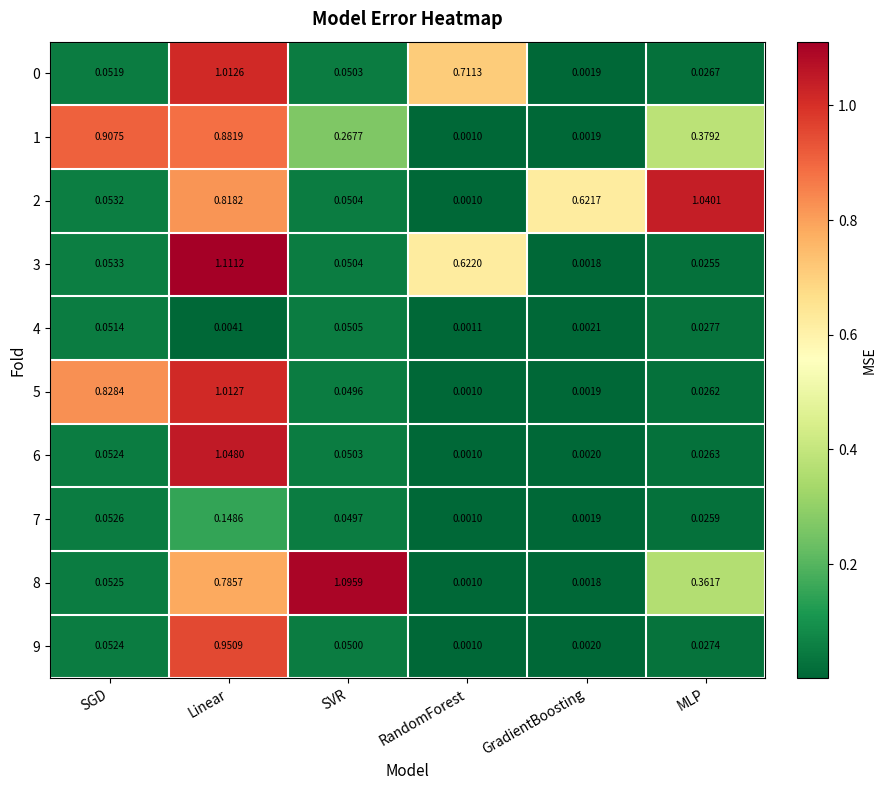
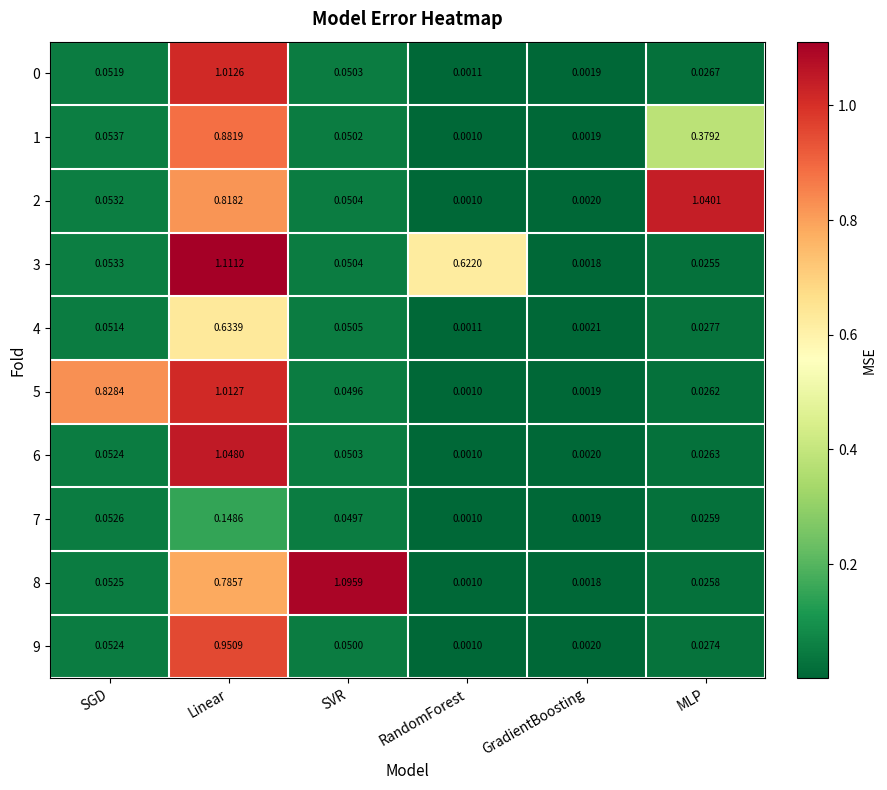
  {
    "0": {
      "SGD": 0.0519,
      "Linear": 1.0126,
      "SVR": 0.0503,
-     "RandomForest": 0.7113,
+     "RandomForest": 0.0011,
      "GradientBoosting": 0.0019,
      "MLP": 0.0267
    },
    "1": {
-     "SGD": 0.9075,
+     "SGD": 0.0537,
      "Linear": 0.8819,
-     "SVR": 0.2677,
+     "SVR": 0.0502,
      "RandomForest": 0.0010,
      "GradientBoosting": 0.0019,
      "MLP": 0.3792
    },
    "2": {
      "SGD": 0.0532,
      "Linear": 0.8182,
      "SVR": 0.0504,
      "RandomForest": 0.0010,
-     "GradientBoosting": 0.6217,
+     "GradientBoosting": 0.0020,
      "MLP": 1.0401
    },
    "3": {
      "SGD": 0.0533,
      "Linear": 1.1112,
      "SVR": 0.0504,
      "RandomForest": 0.6220,
      "GradientBoosting": 0.0018,
      "MLP": 0.0255
    },
    "4": {
      "SGD": 0.0514,
-     "Linear": 0.0041,
+     "Linear": 0.6339,
      "SVR": 0.0505,
      "RandomForest": 0.0011,
      "GradientBoosting": 0.0021,
      "MLP": 0.0277
    },
    "5": {
      "SGD": 0.8284,
      "Linear": 1.0127,
      "SVR": 0.0496,
      "RandomForest": 0.0010,
      "GradientBoosting": 0.0019,
      "MLP": 0.0262
    },
    "6": {
      "SGD": 0.0524,
      "Linear": 1.0480,
      "SVR": 0.0503,
      "RandomForest": 0.0010,
      "GradientBoosting": 0.0020,
      "MLP": 0.0263
    },
    "7": {
      "SGD": 0.0526,
      "Linear": 0.1486,
      "SVR": 0.0497,
      "RandomForest": 0.0010,
      "GradientBoosting": 0.0019,
      "MLP": 0.0259
    },
    "8": {
      "SGD": 0.0525,
      "Linear": 0.7857,
      "SVR": 1.0959,
      "RandomForest": 0.0010,
      "GradientBoosting": 0.0018,
-     "MLP": 0.3617
+     "MLP": 0.0258
    },
    "9": {
      "SGD": 0.0524,
      "Linear": 0.9509,
      "SVR": 0.0500,
      "RandomForest": 0.0010,
      "GradientBoosting": 0.0020,
      "MLP": 0.0274
    }
  }
